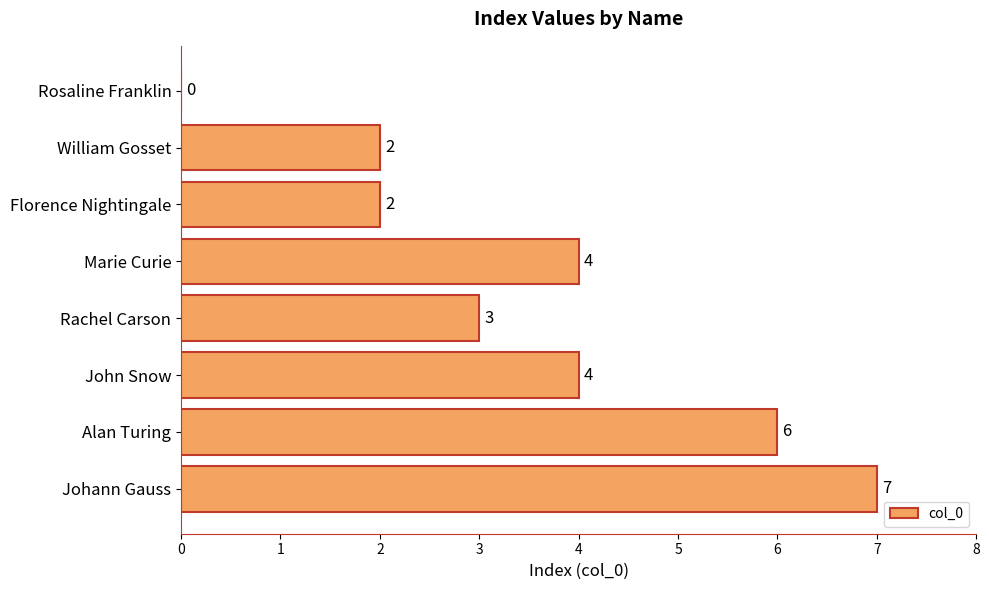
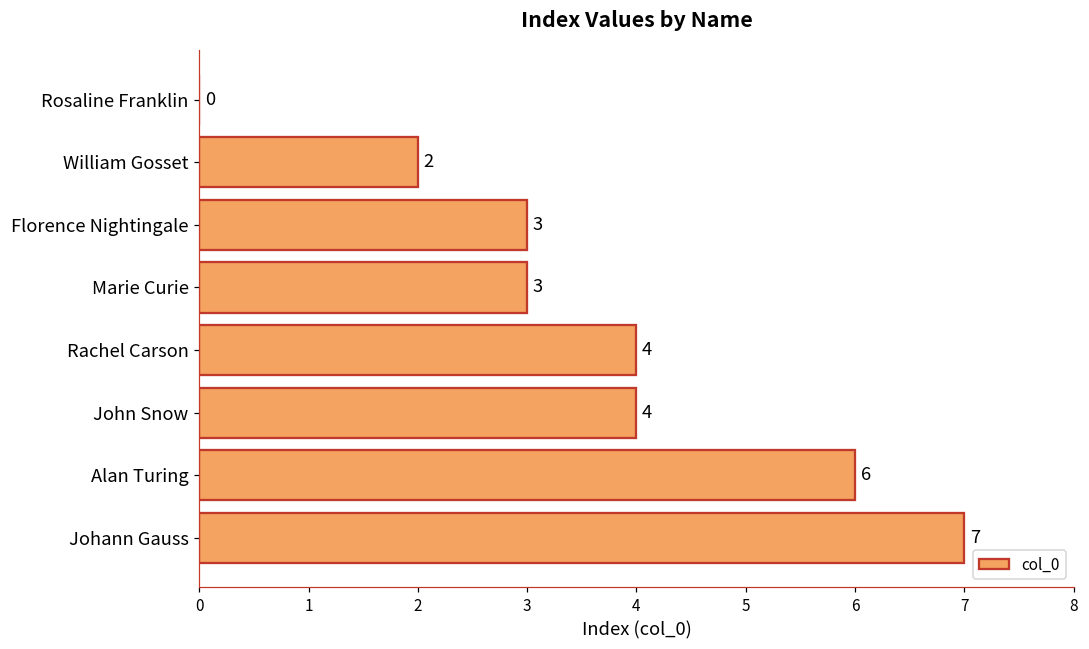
  {
    "Rosaline Franklin": 0,
    "William Gosset": 2,
-   "Florence Nightingale": 2,
-   "Marie Curie": 4,
-   "Rachel Carson": 3,
+   "Florence Nightingale": 3,
+   "Marie Curie": 3,
+   "Rachel Carson": 4,
    "John Snow": 4,
    "Alan Turing": 6,
    "Johann Gauss": 7
  }
